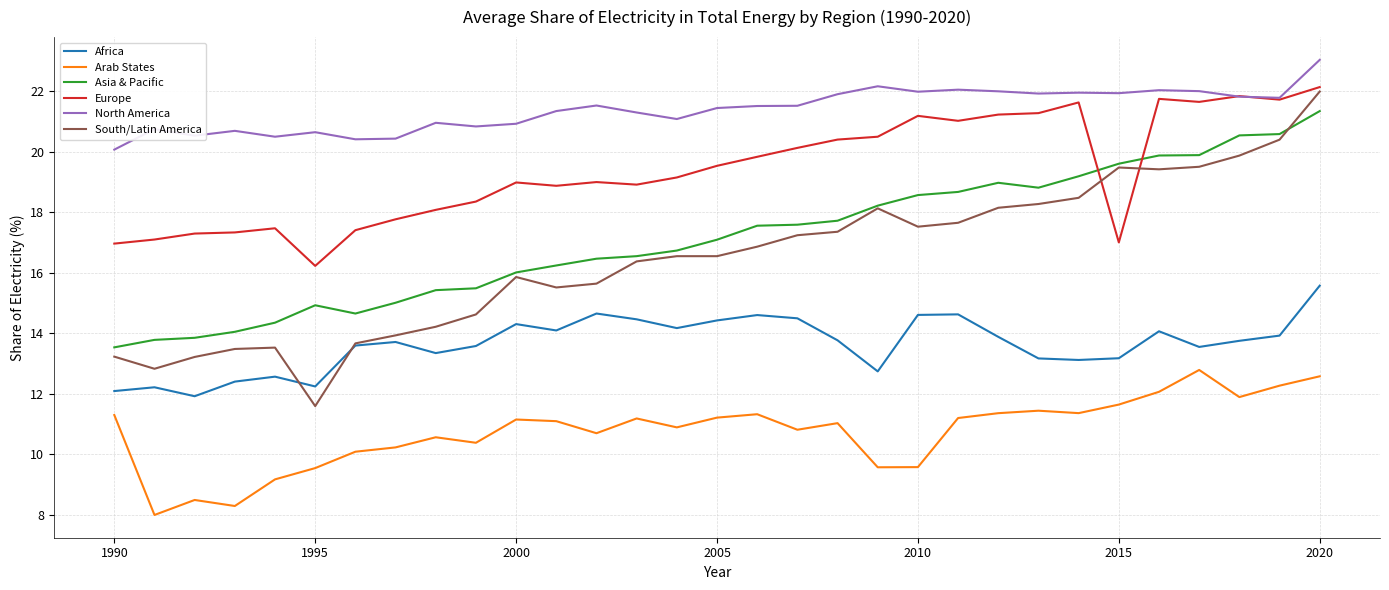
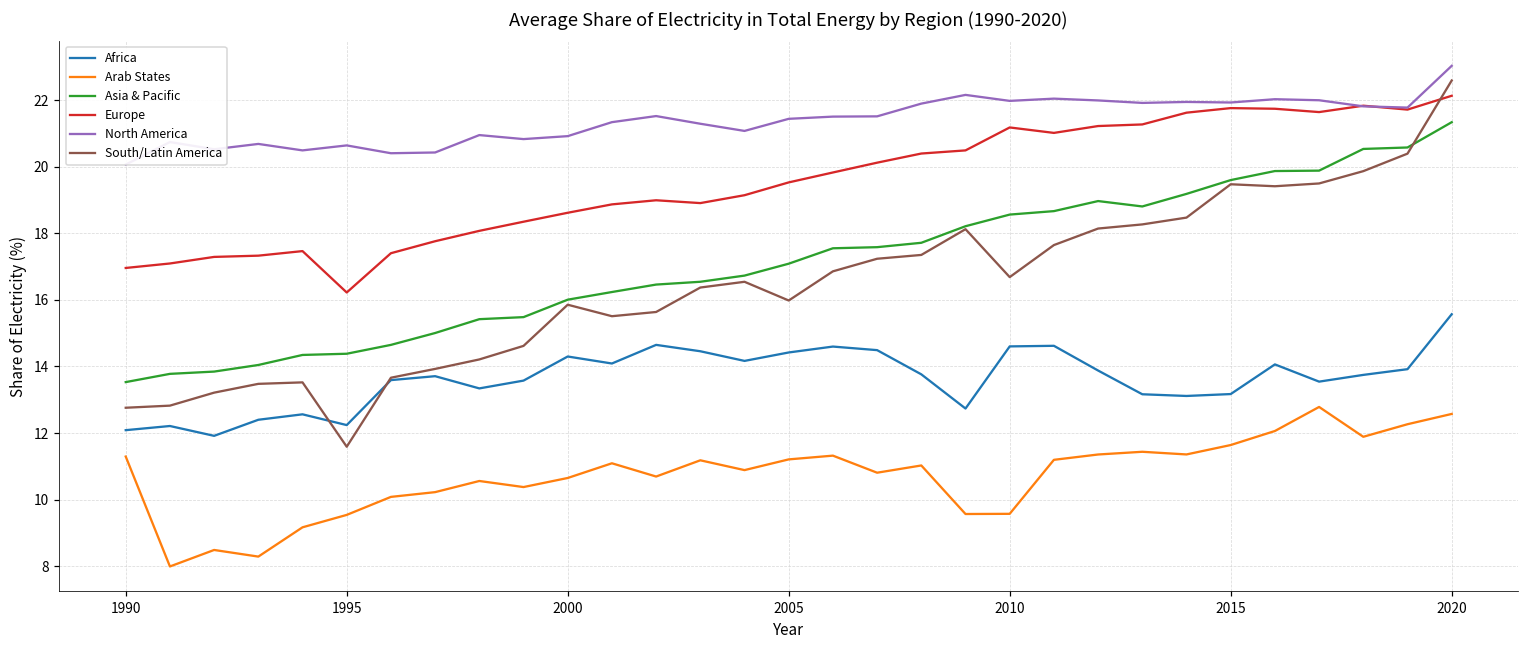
  {
    "Africa": {
      "1990": 12.1,
      "1995": 12.2,
      "2000": 14.3,
      "2005": 14.4,
      "2010": 14.6,
      "2015": 13.2,
      "2020": 15.6
    },
    "Arab States": {
      "1990": 11.3,
      "1995": 9.5,
-     "2000": 11.1,
+     "2000": 10.7,
      "2005": 11.2,
      "2010": 9.6,
      "2015": 11.6,
      "2020": 12.6
    },
    "Asia & Pacific": {
      "1990": 13.5,
-     "1995": 14.9,
+     "1995": 14.4,
      "2000": 16.0,
      "2005": 17.1,
      "2010": 18.6,
      "2015": 19.6,
      "2020": 21.3
    },
    "Europe": {
      "1990": 17.0,
      "1995": 16.2,
-     "2000": 19.0,
+     "2000": 18.6,
      "2005": 19.5,
      "2010": 21.2,
-     "2015": 17.0,
+     "2015": 21.8,
      "2020": 22.1
    },
    "North America": {
      "1990": 20.1,
      "1995": 20.6,
      "2000": 20.9,
      "2005": 21.4,
      "2010": 22.0,
      "2015": 21.9,
      "2020": 23.0
    },
    "South/Latin America": {
-     "1990": 13.2,
+     "1990": 12.8,
      "1995": 11.6,
      "2000": 15.9,
-     "2005": 16.5,
-     "2010": 17.5,
+     "2005": 16.0,
+     "2010": 16.7,
      "2015": 19.5,
-     "2020": 22.0
+     "2020": 22.6
    }
  }
